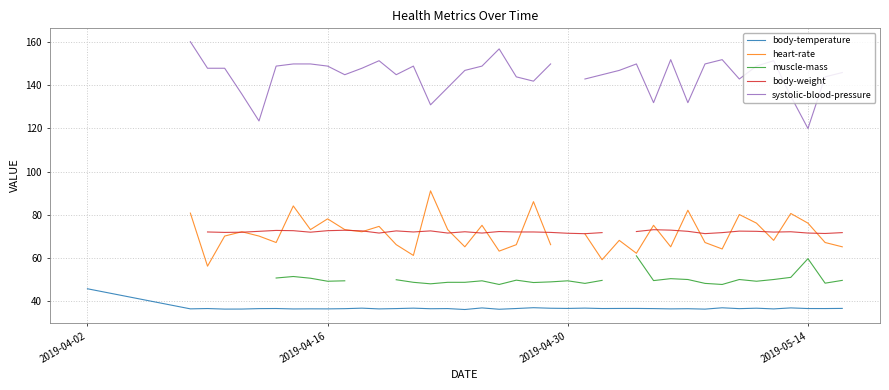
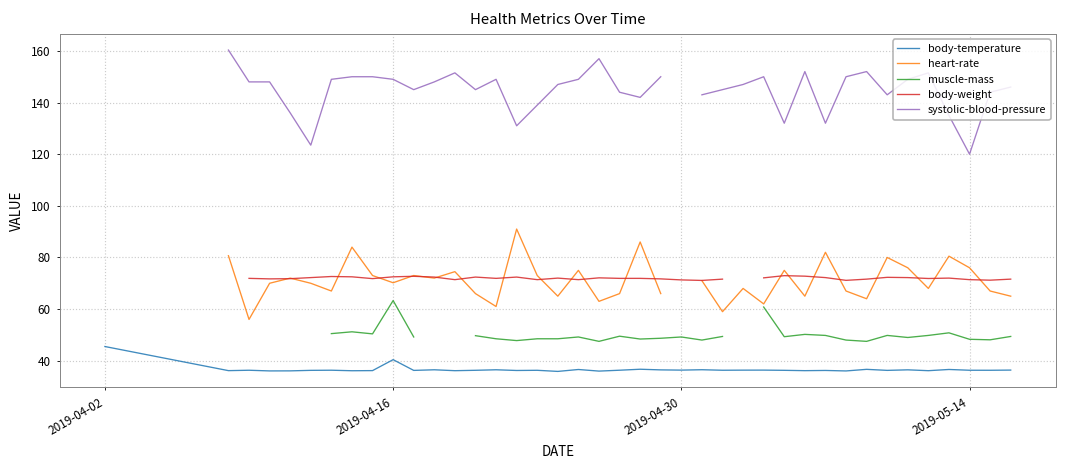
  {
    "body-temperature": {
      "2019-04-02": 46,
-     "2019-04-16": 36,
+     "2019-04-16": 40,
      "2019-04-30": 36,
      "2019-05-14": 36
    },
    "heart-rate": {
-     "2019-04-16": 78,
+     "2019-04-16": 70,
      "2019-05-14": 76
    },
    "muscle-mass": {
-     "2019-04-16": 49,
+     "2019-04-16": 63,
      "2019-04-30": 49,
-     "2019-05-14": 60
+     "2019-05-14": 48
    },
    "body-weight": {
      "2019-04-16": 73,
      "2019-04-30": 71,
      "2019-05-14": 71
    },
    "systolic-blood-pressure": {
      "2019-04-16": 149,
      "2019-05-14": 120
    }
  }
